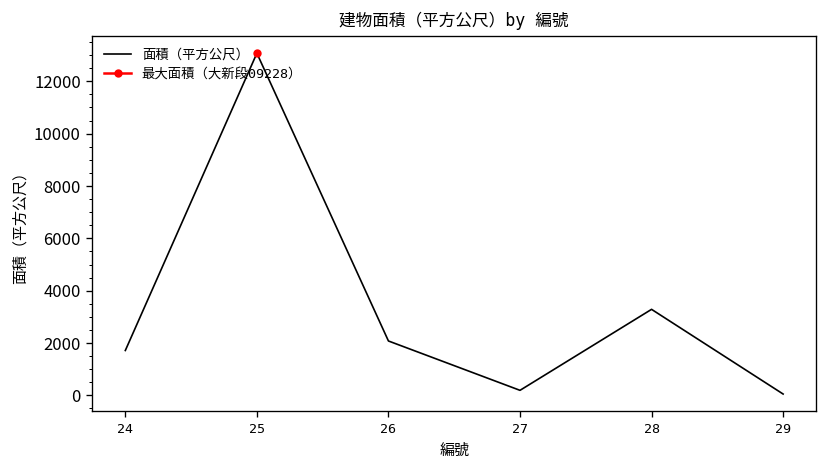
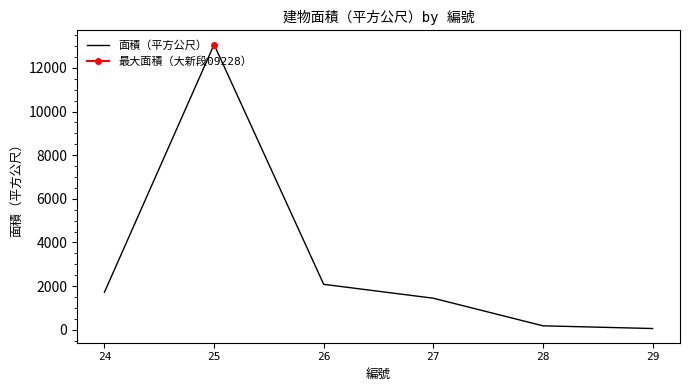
  {
    "面積（平方公尺）": {
      "24": 1700,
      "26": 2100,
-     "27": 200,
-     "28": 3300,
+     "27": 1400,
+     "28": 200,
      "29": 100
    }
  }
